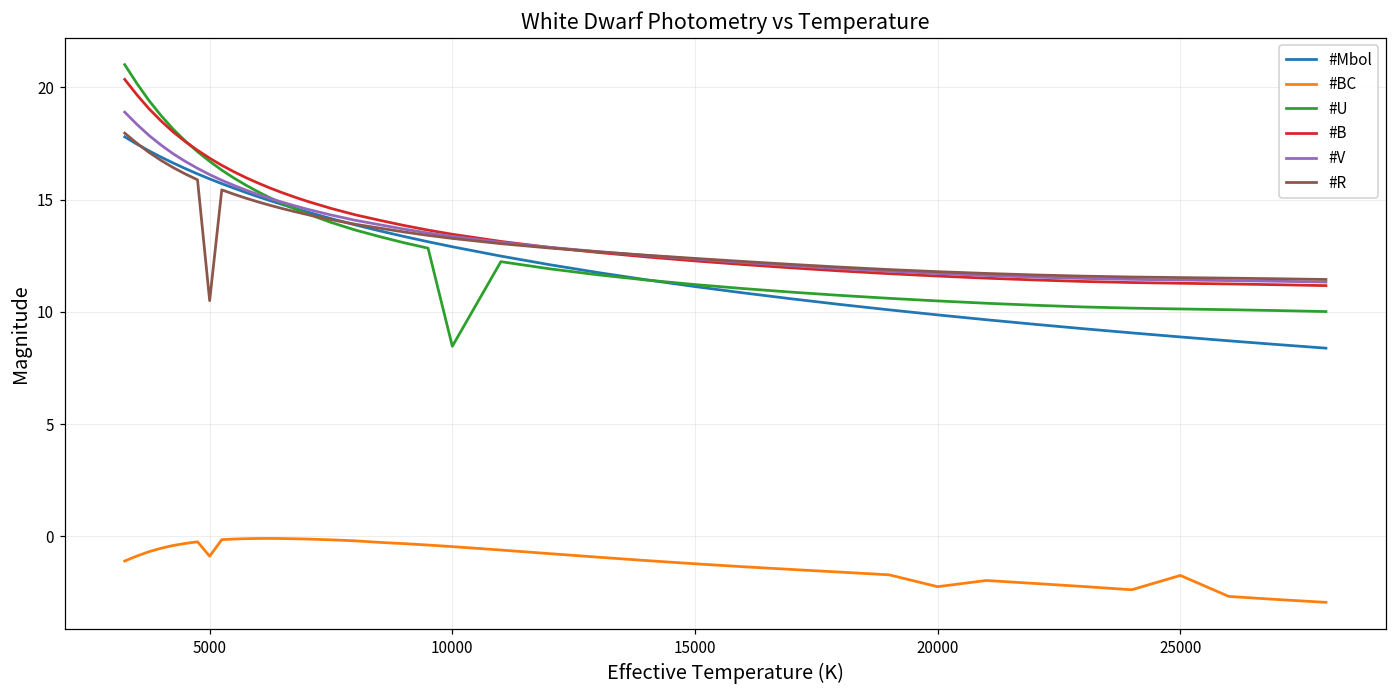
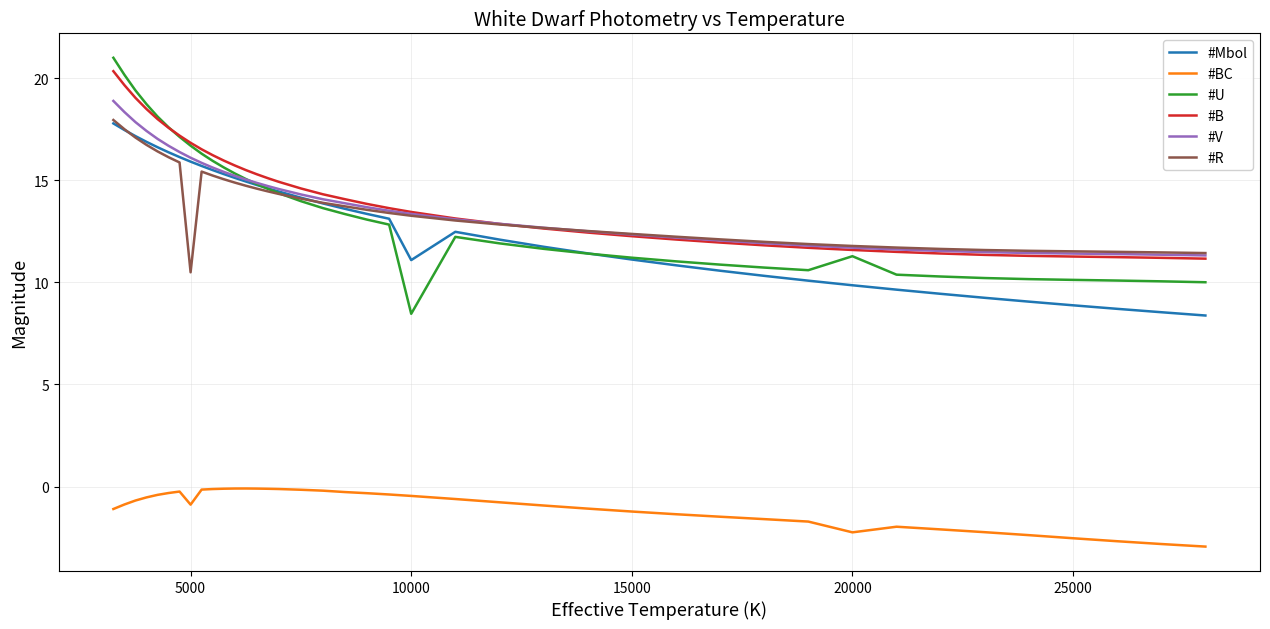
  {
    "#Mbol": {
      "5000": 15.9,
-     "10000": 12.9,
+     "10000": 11.1,
      "20000": 9.9,
      "25000": 8.9
    },
    "#BC": {
      "5000": -0.9,
      "10000": -0.5,
      "15000": -1.2,
      "20000": -2.2,
-     "25000": -1.7
+     "25000": -2.5
    },
    "#U": {
      "5000": 16.7,
      "10000": 8.5,
-     "20000": 10.5,
+     "20000": 11.3,
      "25000": 10.1
    },
    "#B": {
      "5000": 16.8,
      "25000": 11.3
    },
    "#V": {
      "5000": 16.1
    },
    "#R": {
      "5000": 10.5
    }
  }
